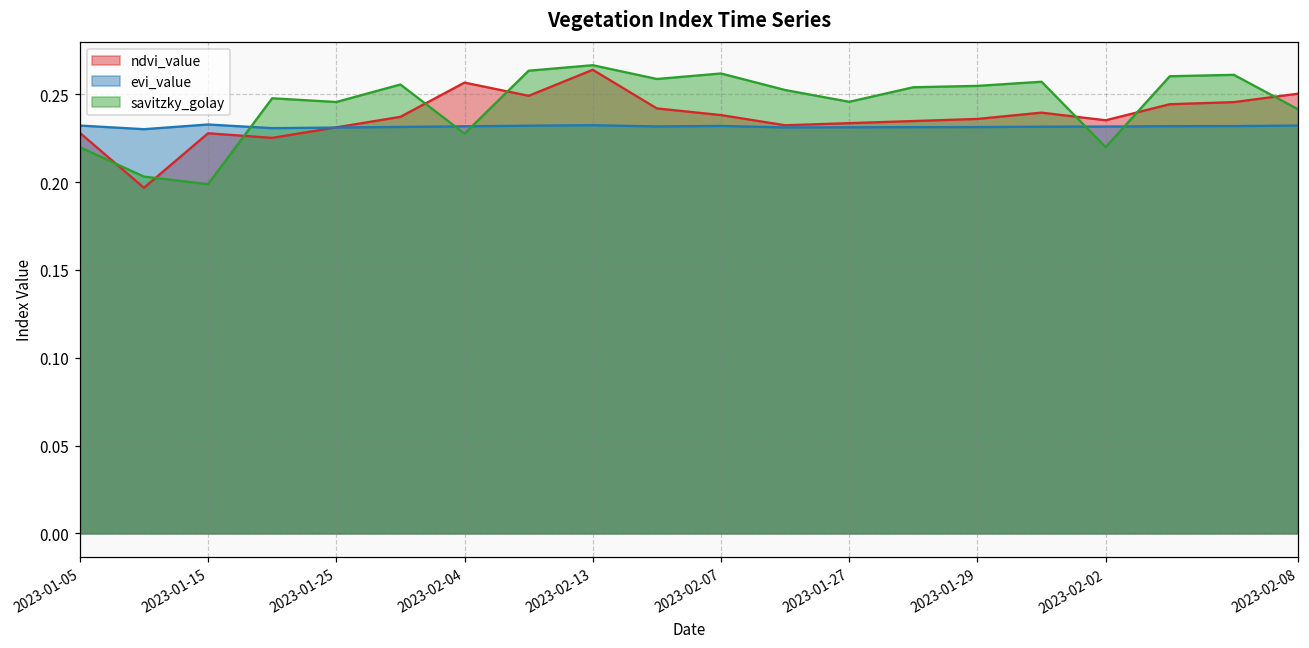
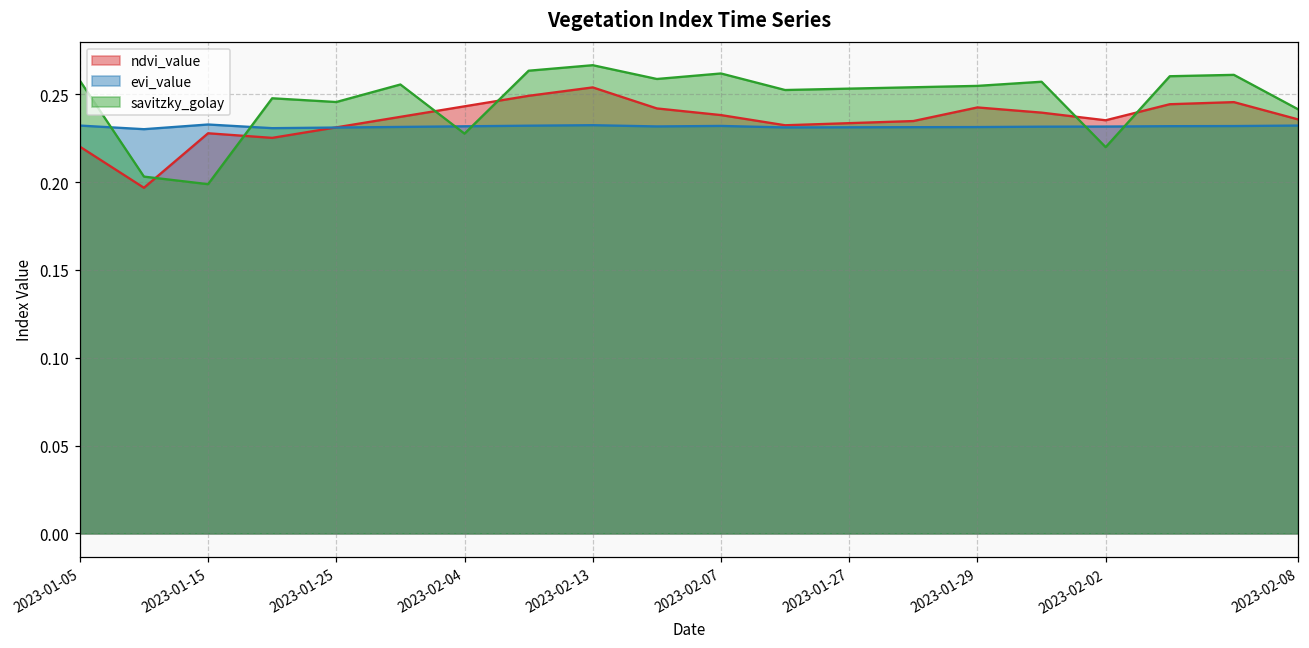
  {
    "ndvi_value": {
-     "2023-01-05": 0.228,
+     "2023-01-05": 0.220,
      "2023-01-15": 0.228,
-     "2023-02-04": 0.257,
-     "2023-02-13": 0.264,
+     "2023-02-04": 0.243,
+     "2023-02-13": 0.254,
      "2023-02-07": 0.238,
      "2023-01-27": 0.234,
-     "2023-01-29": 0.236,
+     "2023-01-29": 0.243,
      "2023-02-02": 0.235,
-     "2023-02-08": 0.250
+     "2023-02-08": 0.236
    },
    "evi_value": {
      "2023-01-05": 0.232,
      "2023-01-15": 0.233,
      "2023-02-04": 0.232,
      "2023-02-13": 0.232,
      "2023-02-07": 0.232,
      "2023-01-27": 0.231,
      "2023-01-29": 0.231,
      "2023-02-02": 0.232,
      "2023-02-08": 0.232
    },
    "savitzky_golay": {
-     "2023-01-05": 0.220,
+     "2023-01-05": 0.258,
      "2023-01-15": 0.199,
      "2023-01-25": 0.246,
      "2023-02-04": 0.228,
      "2023-02-13": 0.267,
      "2023-02-07": 0.262,
-     "2023-01-27": 0.246,
+     "2023-01-27": 0.253,
      "2023-01-29": 0.255,
      "2023-02-02": 0.220,
      "2023-02-08": 0.241
    }
  }
